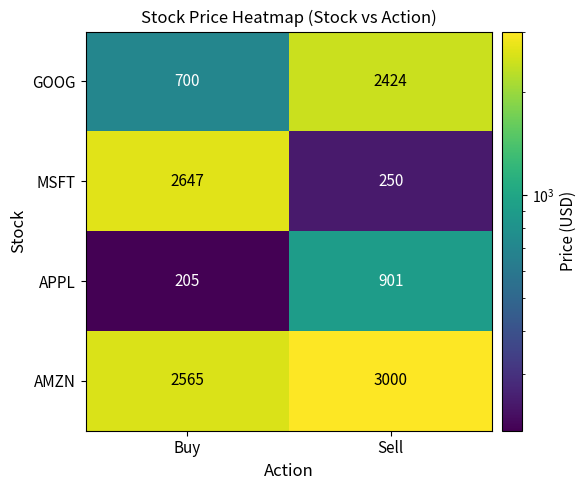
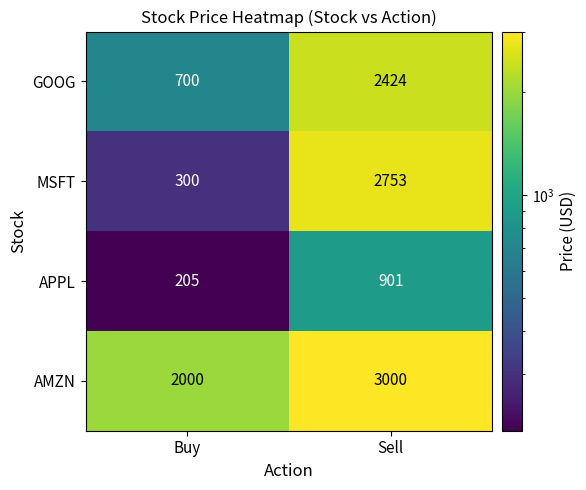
  {
    "GOOG": {
      "Buy": 700,
      "Sell": 2424
    },
    "MSFT": {
-     "Buy": 2647,
-     "Sell": 250
+     "Buy": 300,
+     "Sell": 2753
    },
    "APPL": {
      "Buy": 205,
      "Sell": 901
    },
    "AMZN": {
-     "Buy": 2565,
+     "Buy": 2000,
      "Sell": 3000
    }
  }
